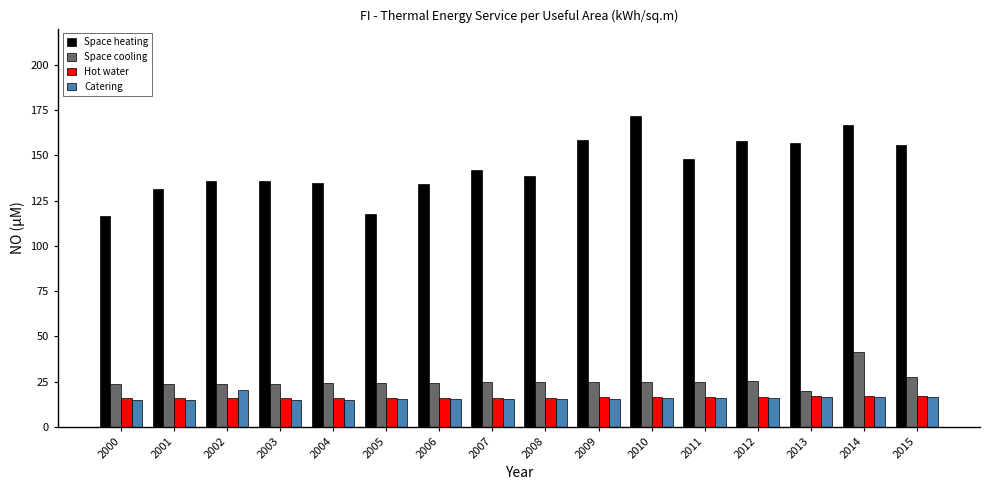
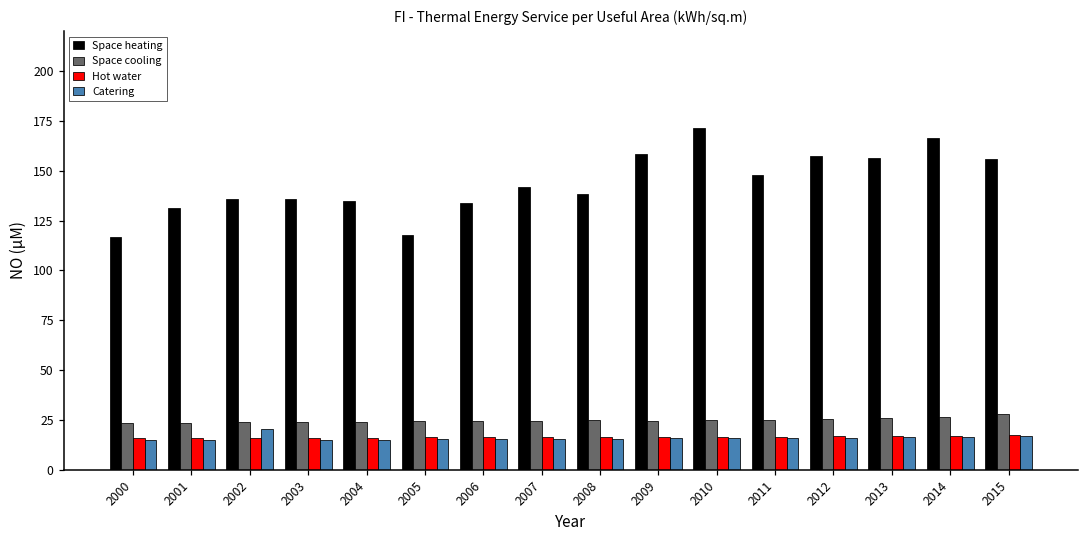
  {
    "Space heating": {
      "2000": 117,
      "2001": 131,
      "2002": 136,
      "2003": 136,
      "2004": 135,
      "2005": 118,
      "2006": 134,
      "2007": 142,
      "2008": 138,
      "2009": 158,
      "2010": 172,
      "2011": 148,
      "2012": 158,
      "2013": 157,
      "2014": 167,
      "2015": 156
    },
    "Space cooling": {
      "2000": 24,
      "2001": 24,
      "2002": 24,
      "2003": 24,
      "2004": 24,
      "2005": 24,
      "2006": 24,
      "2007": 25,
      "2008": 25,
      "2009": 25,
      "2010": 25,
      "2011": 25,
      "2012": 25,
-     "2013": 20,
-     "2014": 41,
+     "2013": 26,
+     "2014": 27,
      "2015": 28
    },
    "Hot water": {
      "2000": 16,
      "2001": 16,
      "2002": 16,
      "2003": 16,
      "2004": 16,
      "2005": 16,
      "2006": 16,
      "2007": 16,
      "2008": 16,
      "2009": 16,
      "2010": 16,
      "2011": 17,
      "2012": 17,
      "2013": 17,
      "2014": 17,
      "2015": 17
    },
    "Catering": {
      "2000": 15,
      "2001": 15,
      "2002": 20,
      "2003": 15,
      "2004": 15,
      "2005": 15,
      "2006": 15,
      "2007": 15,
      "2008": 15,
      "2009": 16,
      "2010": 16,
      "2011": 16,
      "2012": 16,
      "2013": 16,
      "2014": 16,
      "2015": 17
    }
  }
